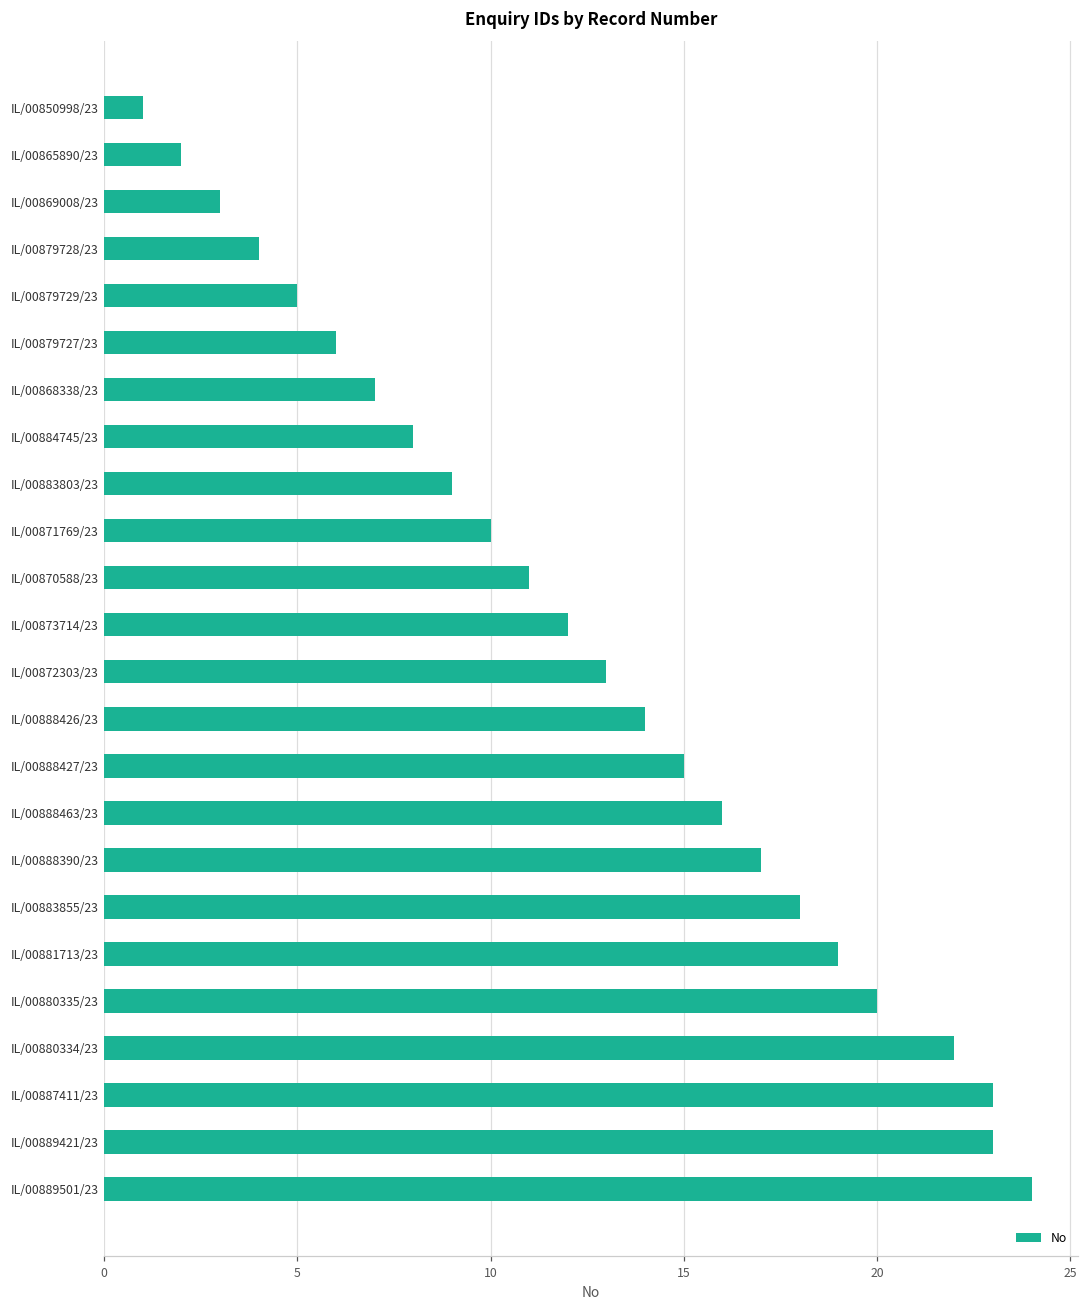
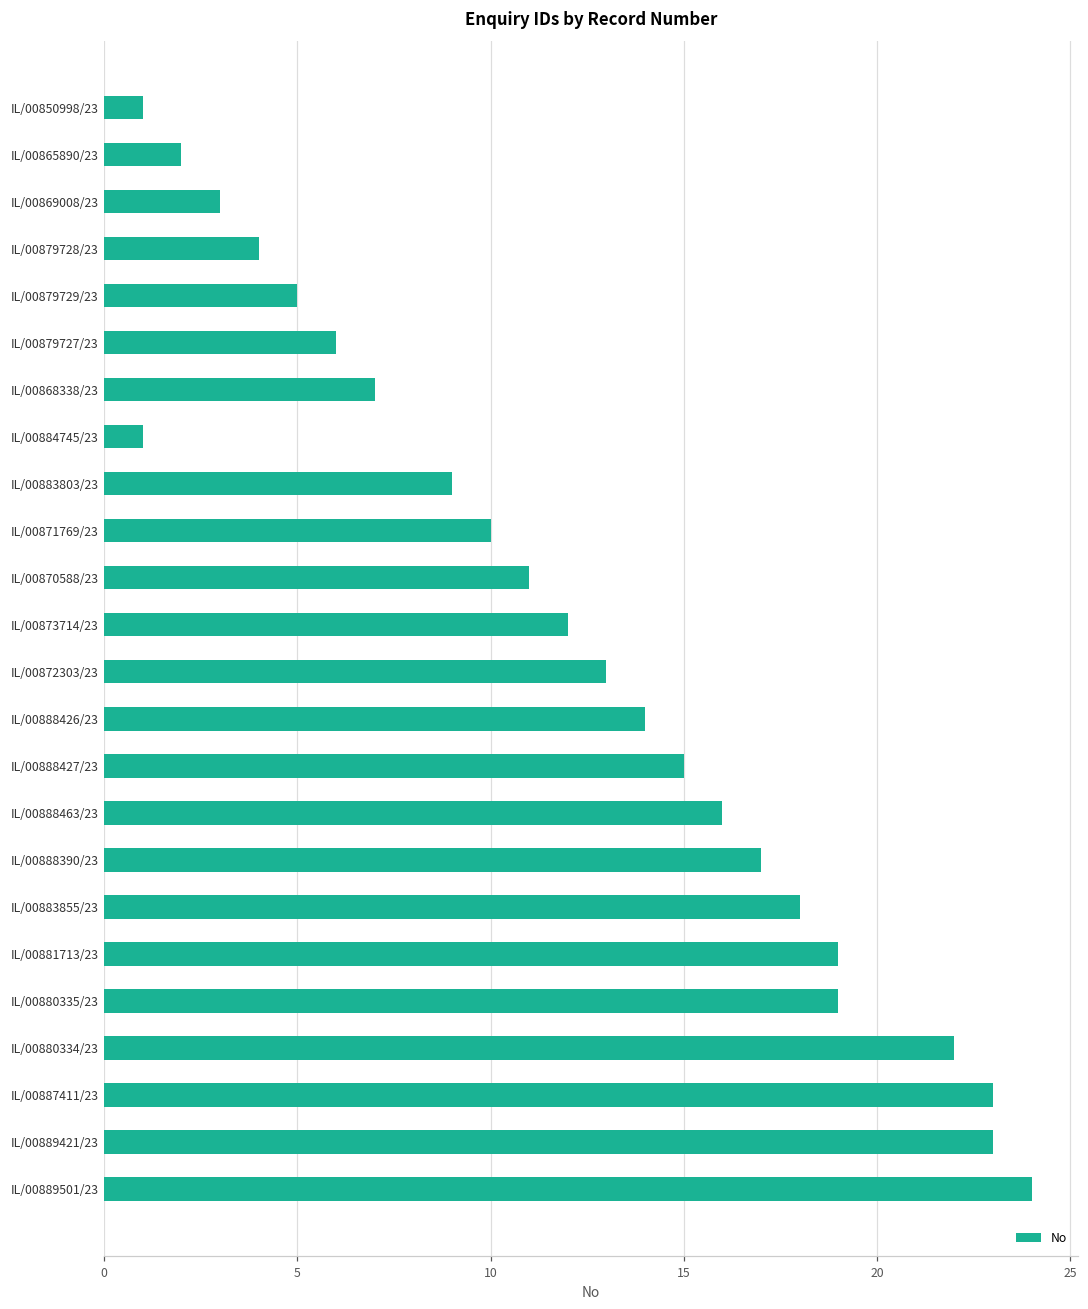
  {
    "IL/00850998/23": 1,
    "IL/00865890/23": 2,
    "IL/00869008/23": 3,
    "IL/00879728/23": 4,
    "IL/00879729/23": 5,
    "IL/00879727/23": 6,
    "IL/00868338/23": 7,
-   "IL/00884745/23": 8,
+   "IL/00884745/23": 1,
    "IL/00883803/23": 9,
    "IL/00871769/23": 10,
    "IL/00870588/23": 11,
    "IL/00873714/23": 12,
    "IL/00872303/23": 13,
    "IL/00888426/23": 14,
    "IL/00888427/23": 15,
    "IL/00888463/23": 16,
    "IL/00888390/23": 17,
    "IL/00883855/23": 18,
    "IL/00881713/23": 19,
-   "IL/00880335/23": 20,
+   "IL/00880335/23": 19,
    "IL/00880334/23": 22,
    "IL/00887411/23": 23,
    "IL/00889421/23": 23,
    "IL/00889501/23": 24
  }
